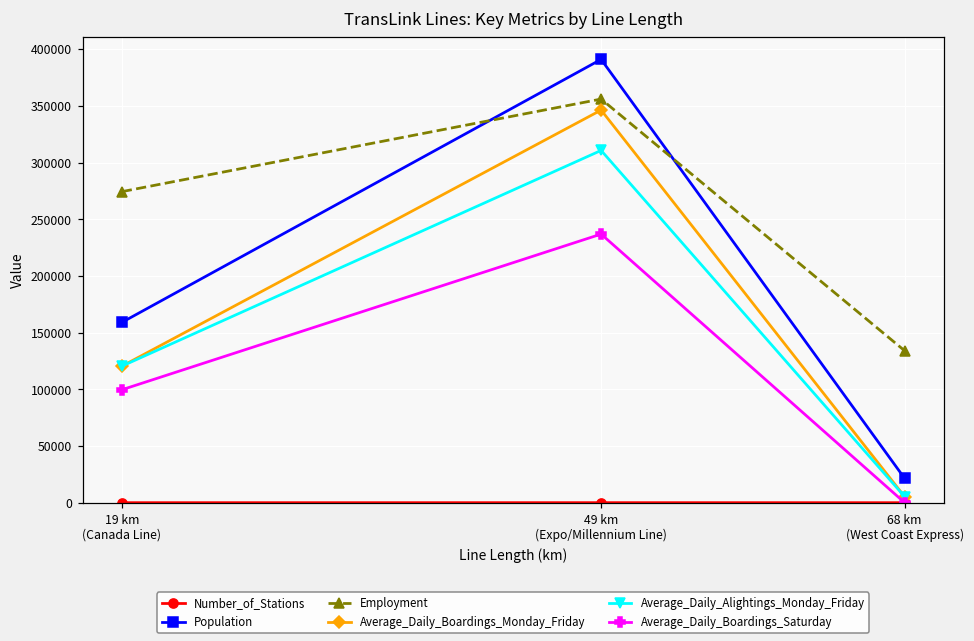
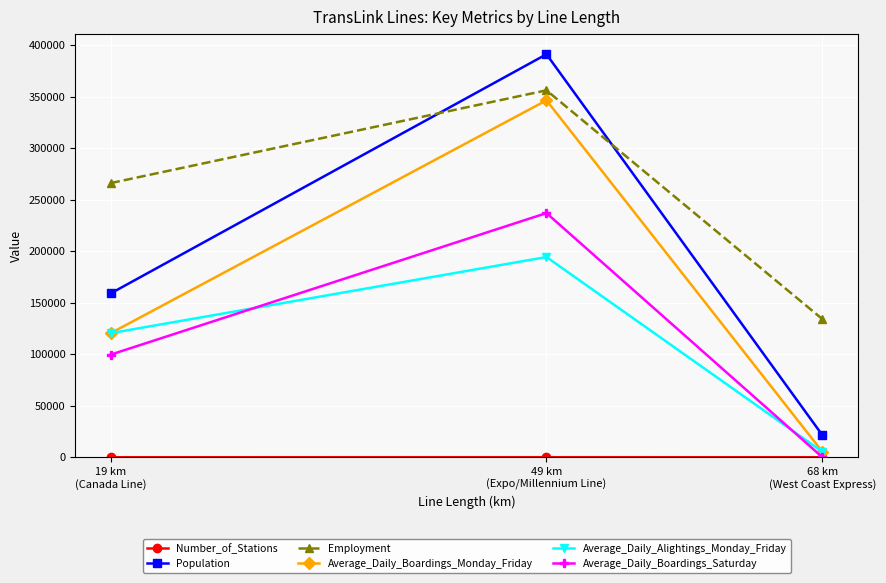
  {
    "Number_of_Stations": {
      "19 km (Canada Line)": 0,
      "49 km (Expo/Millennium Line)": 0
    },
    "Population": {
      "19 km (Canada Line)": 159000,
      "49 km (Expo/Millennium Line)": 391000,
      "68 km (West Coast Express)": 21000
    },
    "Employment": {
-     "19 km (Canada Line)": 274000,
+     "19 km (Canada Line)": 266000,
      "49 km (Expo/Millennium Line)": 356000,
      "68 km (West Coast Express)": 134000
    },
    "Average_Daily_Boardings_Monday_Friday": {
      "49 km (Expo/Millennium Line)": 346000
    },
    "Average_Daily_Alightings_Monday_Friday": {
-     "49 km (Expo/Millennium Line)": 311000
+     "49 km (Expo/Millennium Line)": 194000
    },
    "Average_Daily_Boardings_Saturday": {
      "19 km (Canada Line)": 100000,
      "49 km (Expo/Millennium Line)": 237000
    }
  }
